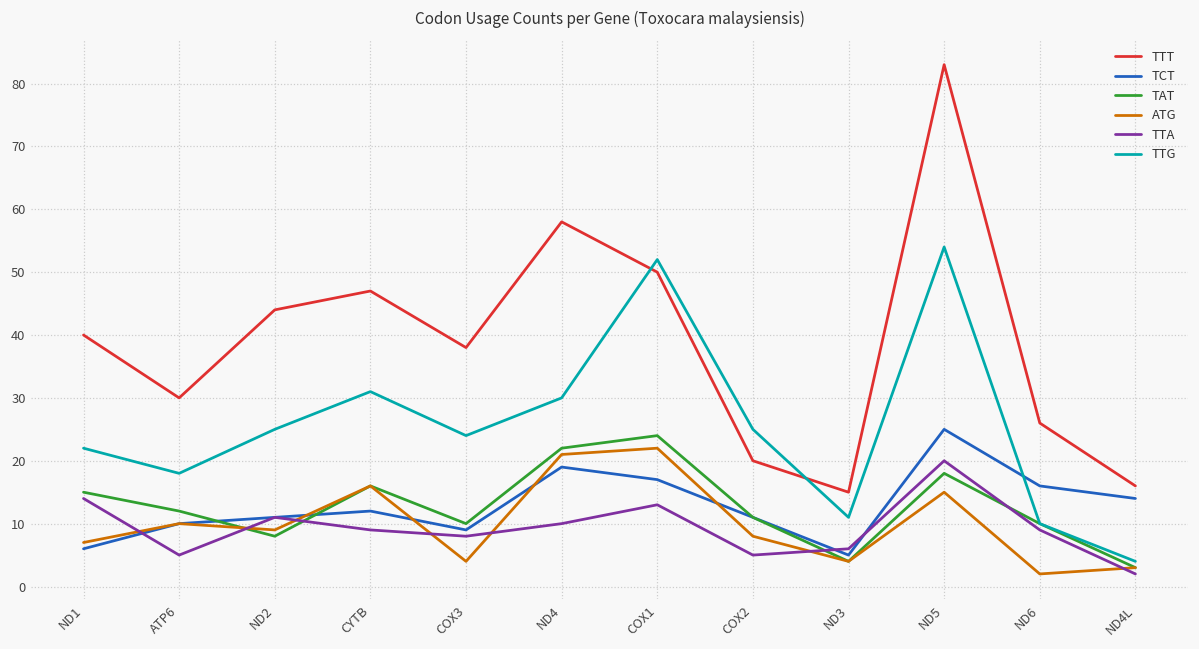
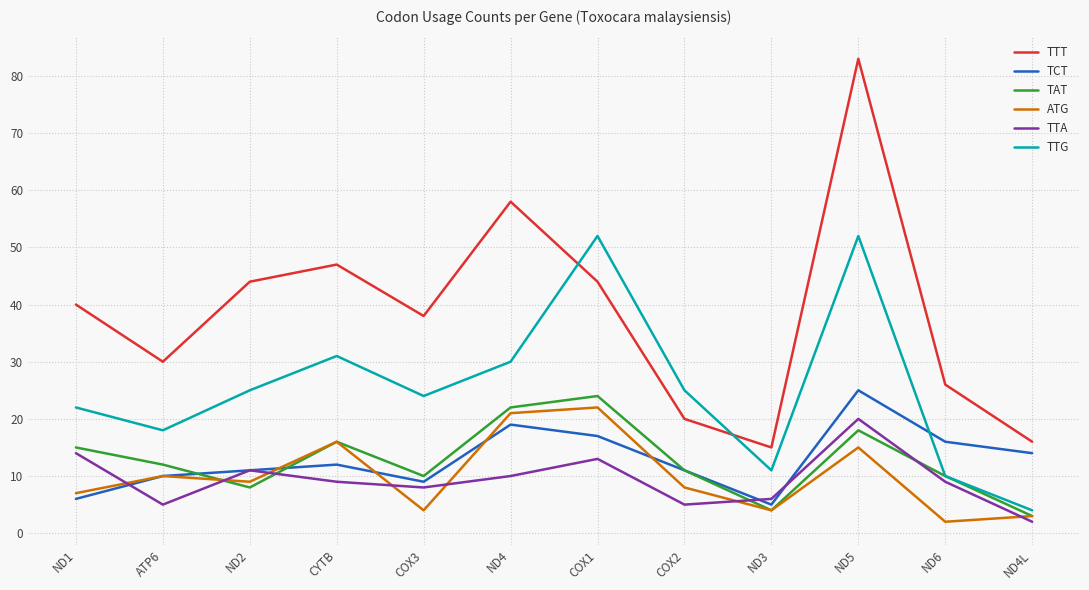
  {
    "TTT": {
      "ND1": 40,
      "ATP6": 30,
      "ND2": 44,
      "CYTB": 47,
      "COX3": 38,
      "ND4": 58,
-     "COX1": 50,
+     "COX1": 44,
      "COX2": 20,
      "ND3": 15,
      "ND5": 83,
      "ND6": 26,
      "ND4L": 16
    },
    "TCT": {
      "ND1": 6,
      "CYTB": 12,
      "COX3": 9,
      "ND4": 19,
      "COX1": 17,
      "ND3": 5,
      "ND5": 25,
      "ND6": 16,
      "ND4L": 14
    },
    "TAT": {
      "ND1": 15,
      "ATP6": 12,
      "ND2": 8,
      "COX3": 10,
      "ND4": 22,
      "COX1": 24,
      "ND5": 18
    },
    "ATG": {
      "ND1": 7,
      "ND2": 9,
      "COX3": 4,
      "ND4": 21,
      "COX1": 22,
      "COX2": 8,
      "ND5": 15,
      "ND6": 2
    },
    "TTA": {
      "ND1": 14,
      "ATP6": 5,
      "CYTB": 9,
      "COX3": 8,
      "ND4": 10,
      "COX1": 13,
      "COX2": 5,
      "ND3": 6,
      "ND5": 20,
      "ND6": 9,
      "ND4L": 2
    },
    "TTG": {
      "ND1": 22,
      "ATP6": 18,
      "ND2": 25,
      "CYTB": 31,
      "COX3": 24,
      "ND4": 30,
      "COX1": 52,
      "COX2": 25,
      "ND3": 11,
-     "ND5": 54,
+     "ND5": 52,
      "ND4L": 4
    }
  }
